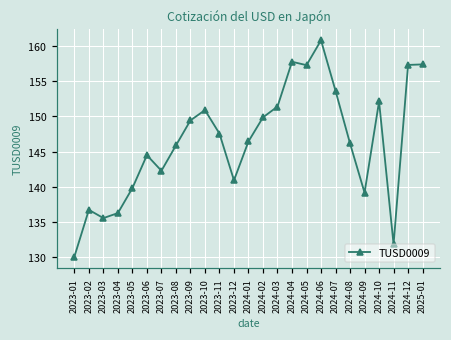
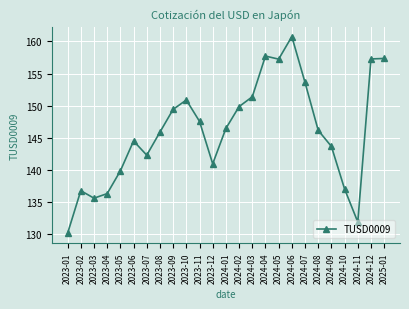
  {
    "2023-01": 130,
    "2023-02": 137,
    "2023-03": 136,
    "2023-04": 136,
    "2023-05": 140,
    "2023-06": 144,
    "2023-07": 142,
    "2023-08": 146,
    "2023-09": 149,
    "2023-10": 151,
    "2023-11": 148,
    "2023-12": 141,
    "2024-01": 146,
    "2024-02": 150,
    "2024-03": 151,
    "2024-04": 158,
    "2024-05": 157,
    "2024-06": 161,
    "2024-07": 154,
    "2024-08": 146,
-   "2024-09": 139,
-   "2024-10": 152,
+   "2024-09": 144,
+   "2024-10": 137,
    "2024-12": 157,
    "2025-01": 157
  }
